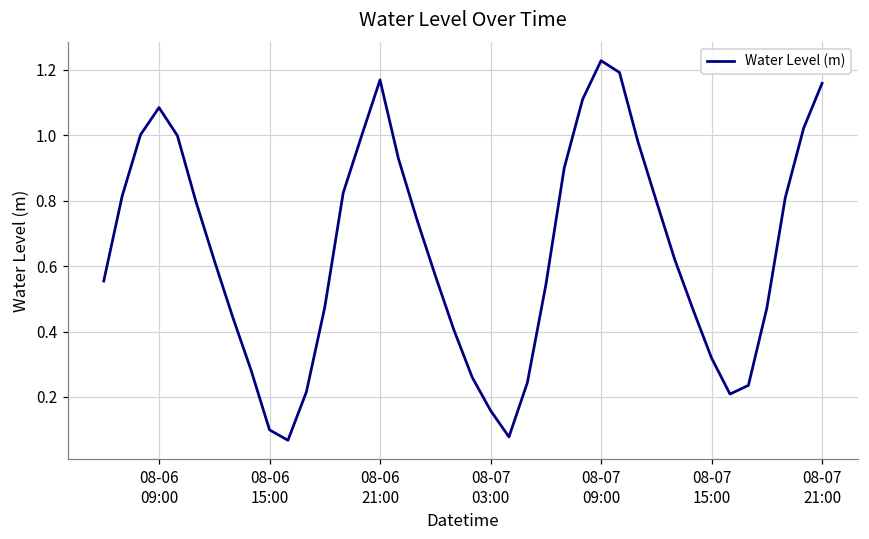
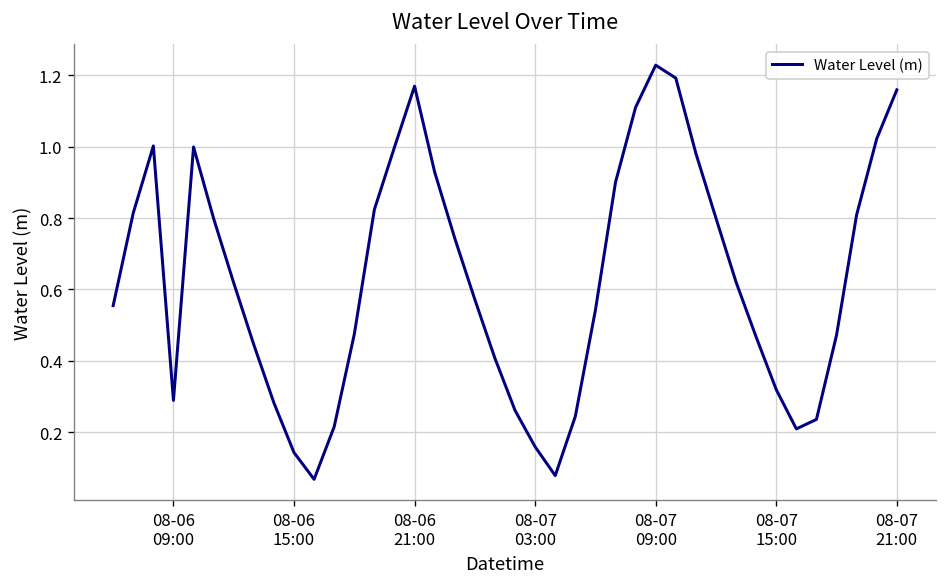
  {
-   "08-06 09:00": 1.08,
-   "08-06 15:00": 0.10,
+   "08-06 09:00": 0.29,
+   "08-06 15:00": 0.14,
    "08-06 21:00": 1.17,
    "08-07 03:00": 0.16,
    "08-07 09:00": 1.23,
    "08-07 15:00": 0.32,
    "08-07 21:00": 1.16
  }
